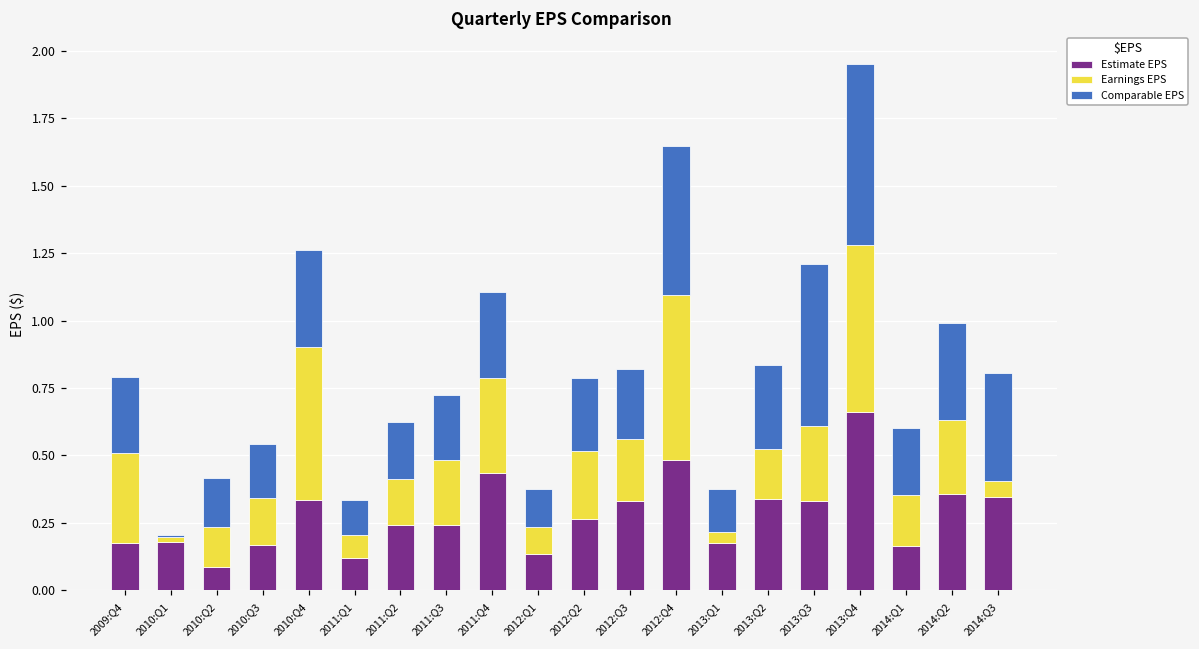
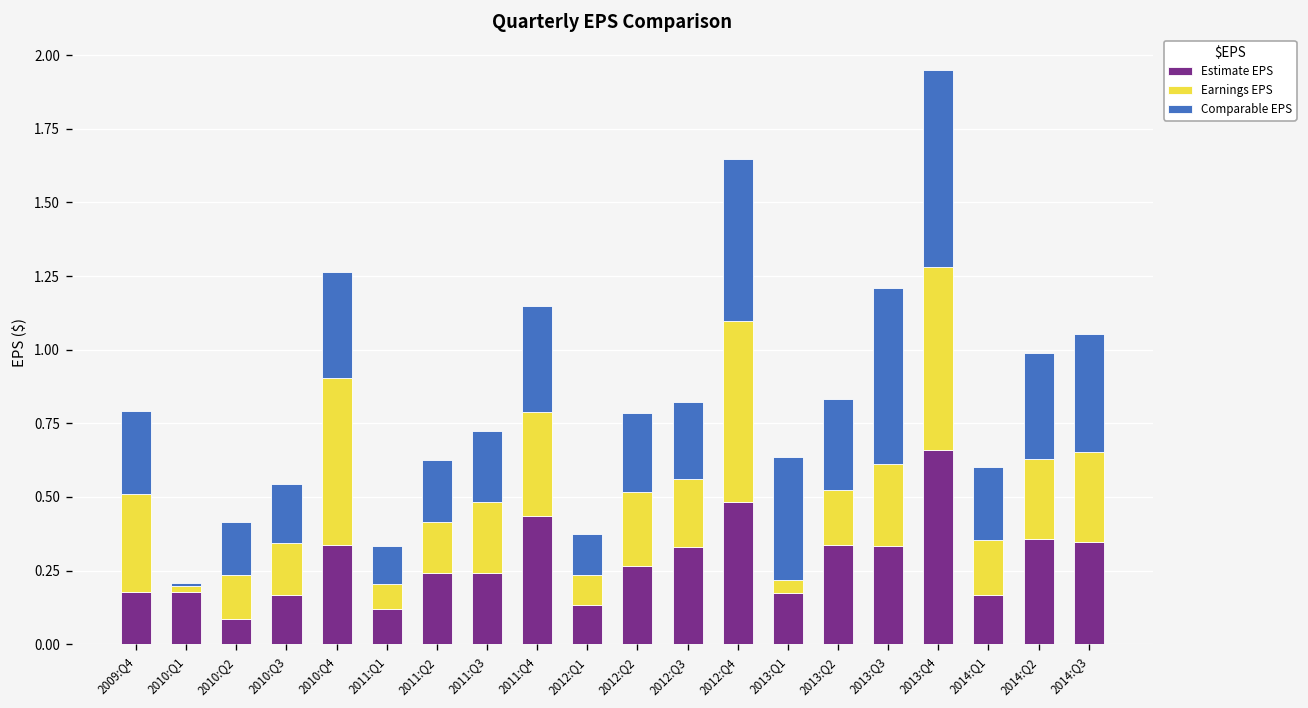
  {
    "Estimate EPS": {
      "2009:Q4": 0.18,
      "2010:Q1": 0.18,
      "2010:Q2": 0.09,
      "2010:Q3": 0.17,
      "2010:Q4": 0.34,
      "2011:Q1": 0.12,
      "2011:Q2": 0.24,
      "2011:Q3": 0.24,
      "2011:Q4": 0.43,
      "2012:Q1": 0.13,
      "2012:Q2": 0.26,
      "2012:Q3": 0.33,
      "2012:Q4": 0.48,
      "2013:Q1": 0.17,
      "2013:Q2": 0.34,
      "2013:Q3": 0.33,
      "2013:Q4": 0.66,
      "2014:Q1": 0.17,
      "2014:Q2": 0.36,
      "2014:Q3": 0.35
    },
    "Earnings EPS": {
      "2009:Q4": 0.33,
      "2010:Q1": 0.02,
      "2010:Q2": 0.15,
      "2010:Q3": 0.17,
      "2010:Q4": 0.57,
      "2011:Q1": 0.08,
      "2011:Q2": 0.17,
      "2011:Q3": 0.24,
      "2011:Q4": 0.35,
      "2012:Q1": 0.10,
      "2012:Q2": 0.25,
      "2012:Q3": 0.23,
      "2012:Q4": 0.61,
      "2013:Q1": 0.04,
      "2013:Q2": 0.19,
      "2013:Q3": 0.28,
      "2013:Q4": 0.62,
      "2014:Q1": 0.19,
      "2014:Q2": 0.27,
-     "2014:Q3": 0.06
+     "2014:Q3": 0.31
    },
    "Comparable EPS": {
      "2009:Q4": 0.28,
      "2010:Q2": 0.18,
      "2010:Q3": 0.20,
      "2010:Q4": 0.36,
      "2011:Q1": 0.13,
      "2011:Q2": 0.21,
      "2011:Q3": 0.24,
-     "2011:Q4": 0.32,
+     "2011:Q4": 0.36,
      "2012:Q1": 0.14,
      "2012:Q2": 0.27,
      "2012:Q3": 0.26,
      "2012:Q4": 0.55,
-     "2013:Q1": 0.16,
+     "2013:Q1": 0.42,
      "2013:Q2": 0.31,
      "2013:Q3": 0.60,
      "2013:Q4": 0.67,
      "2014:Q1": 0.25,
      "2014:Q2": 0.36,
      "2014:Q3": 0.40
    }
  }
